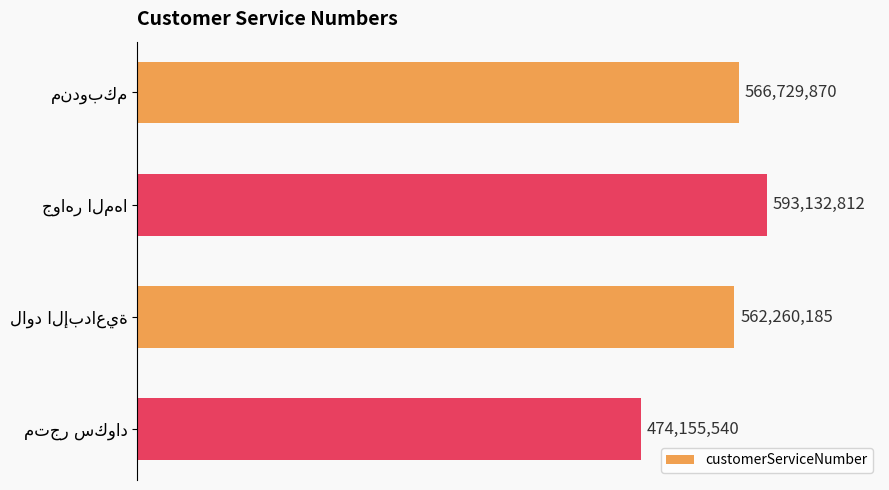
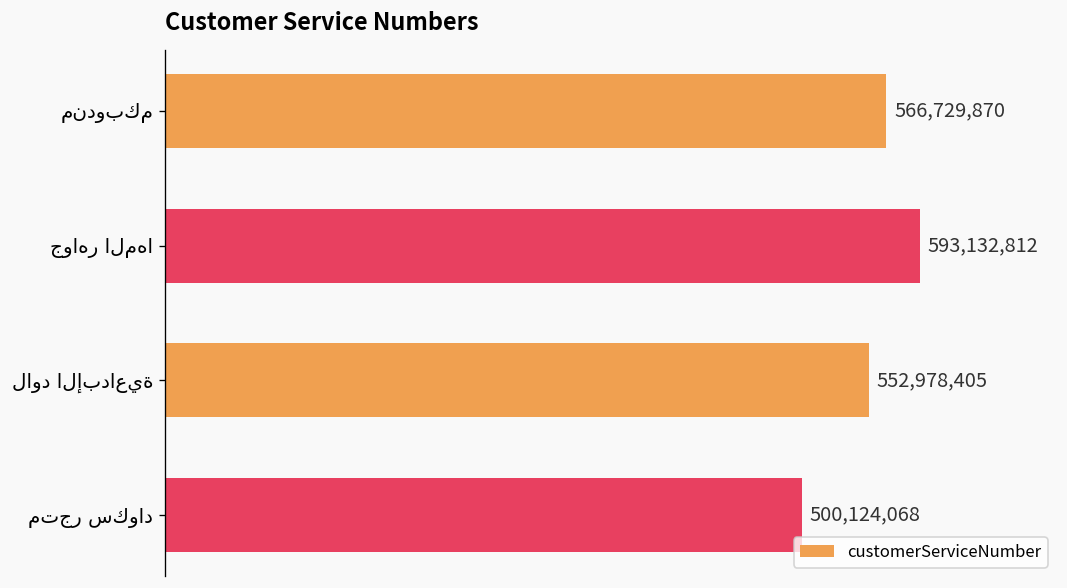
  {
    "مندوبكم": "566,729,870",
    "جواهر المها": "593,132,812",
-   "لاود الإبداعية": "562,260,185",
-   "متجر سكواد": "474,155,540"
+   "لاود الإبداعية": "552,978,405",
+   "متجر سكواد": "500,124,068"
  }
